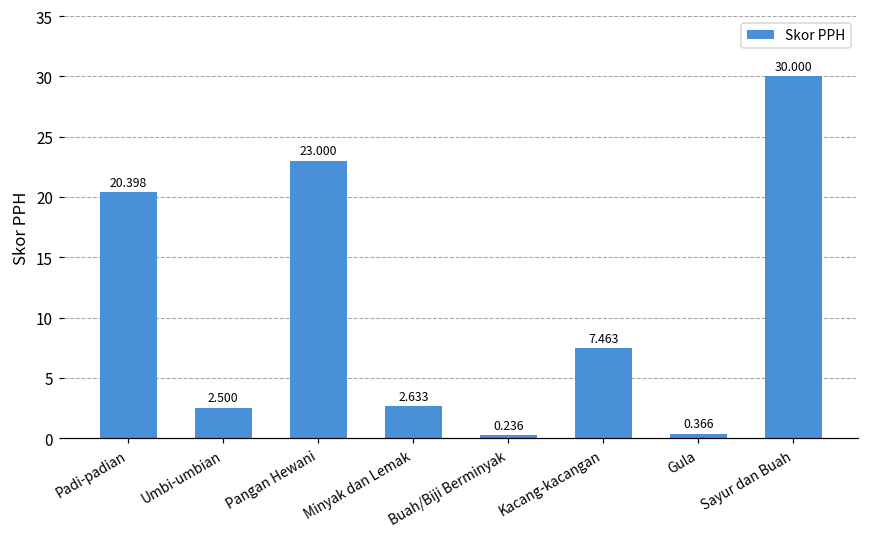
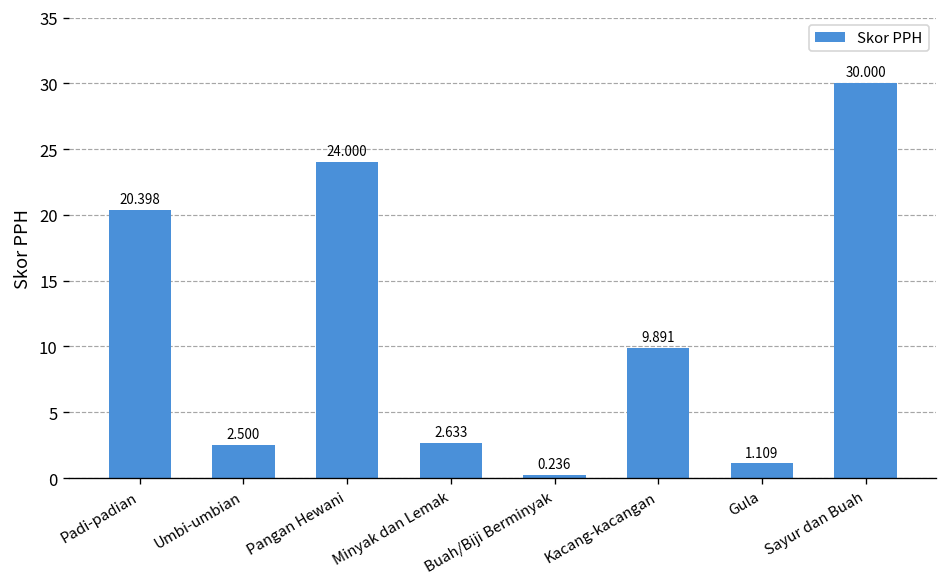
  {
    "Padi-padian": 20.398,
    "Umbi-umbian": 2.500,
-   "Pangan Hewani": 23.000,
+   "Pangan Hewani": 24.000,
    "Minyak dan Lemak": 2.633,
    "Buah/Biji Berminyak": 0.236,
-   "Kacang-kacangan": 7.463,
-   "Gula": 0.366,
+   "Kacang-kacangan": 9.891,
+   "Gula": 1.109,
    "Sayur dan Buah": 30.000
  }
